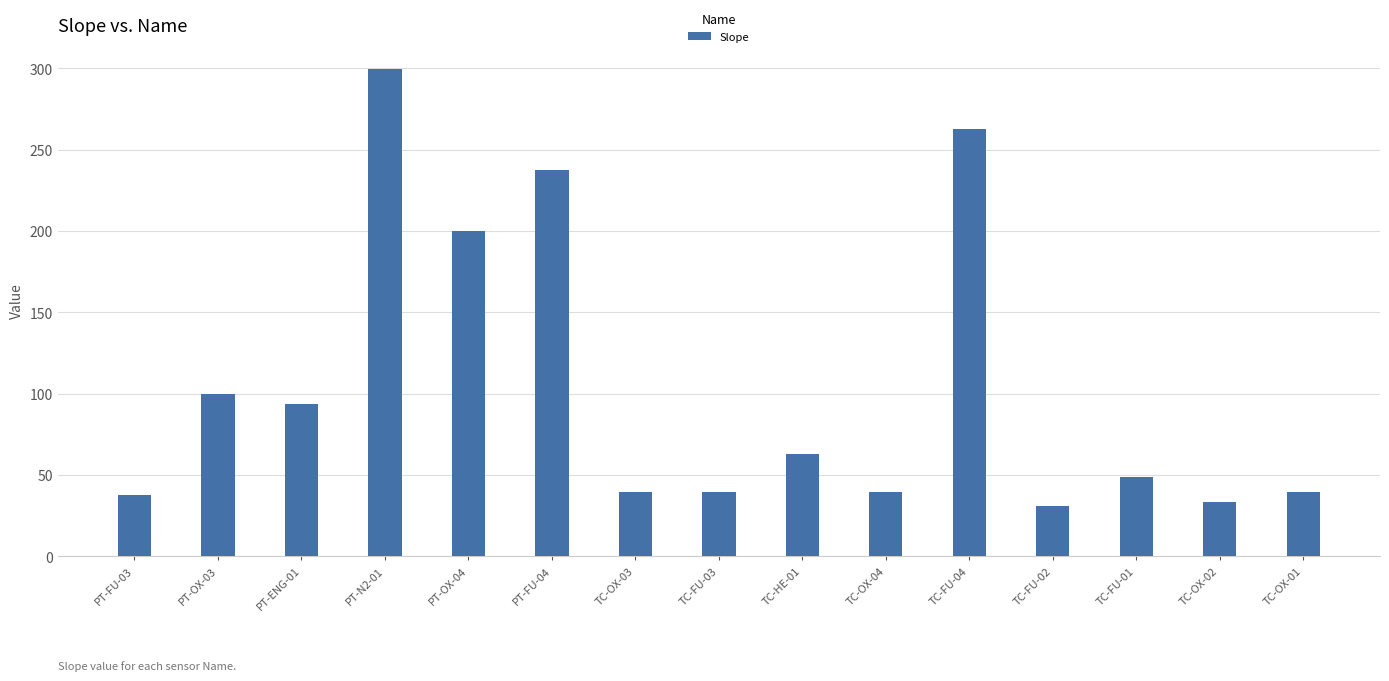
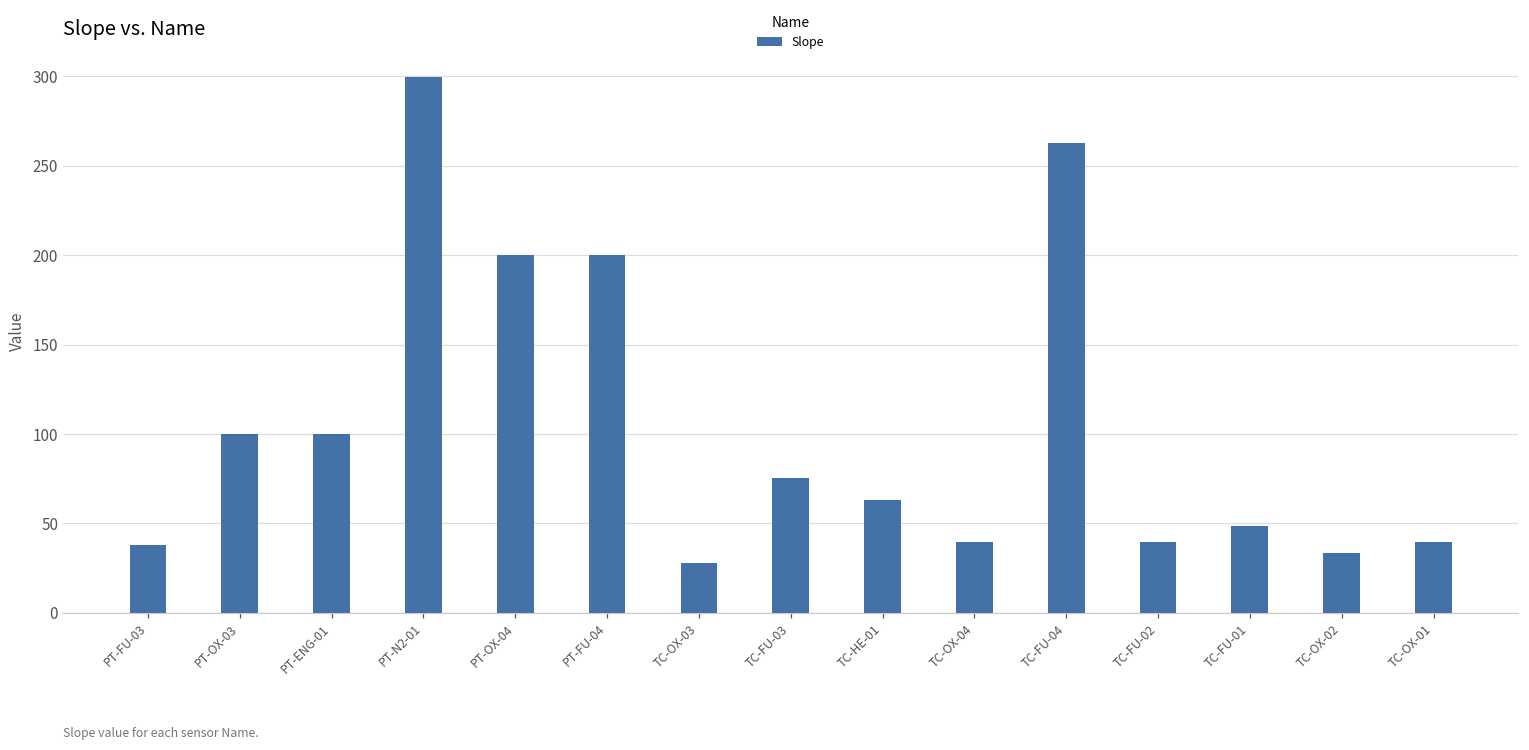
  {
    "PT-FU-03": 38,
    "PT-OX-03": 100,
-   "PT-ENG-01": 94,
+   "PT-ENG-01": 100,
    "PT-N2-01": 300,
    "PT-OX-04": 200,
-   "PT-FU-04": 237,
-   "TC-OX-03": 40,
-   "TC-FU-03": 40,
+   "PT-FU-04": 200,
+   "TC-OX-03": 28,
+   "TC-FU-03": 76,
    "TC-HE-01": 63,
    "TC-OX-04": 40,
    "TC-FU-04": 263,
-   "TC-FU-02": 31,
+   "TC-FU-02": 40,
    "TC-FU-01": 49,
    "TC-OX-02": 34,
    "TC-OX-01": 40
  }
